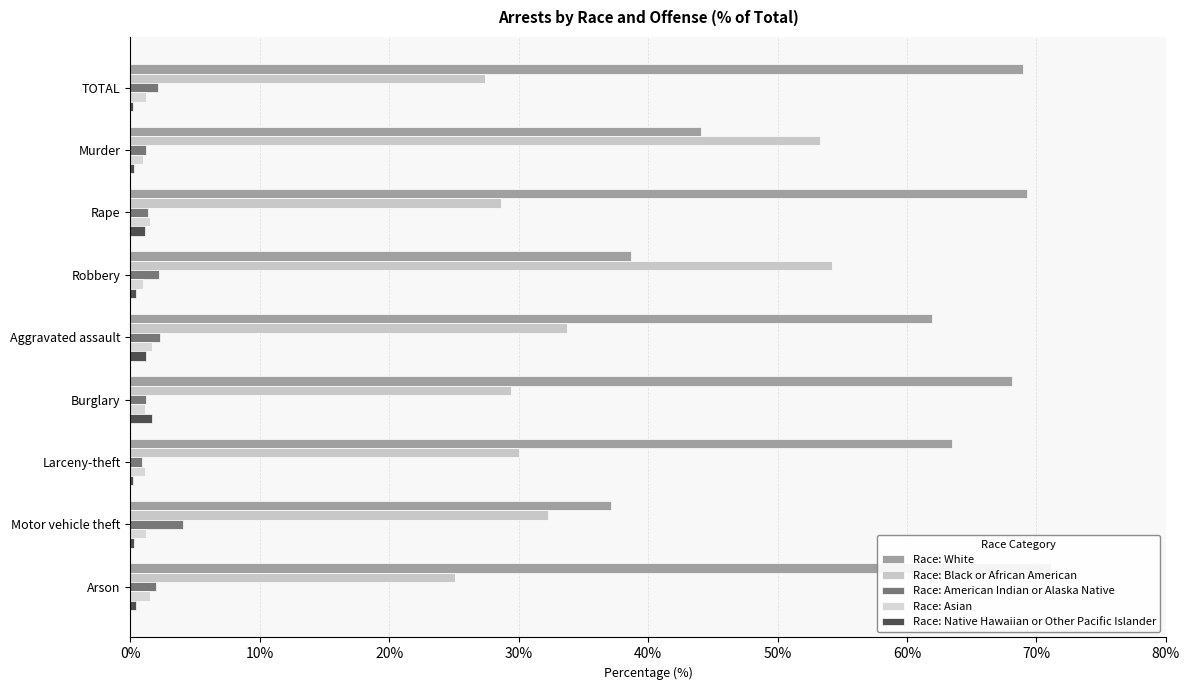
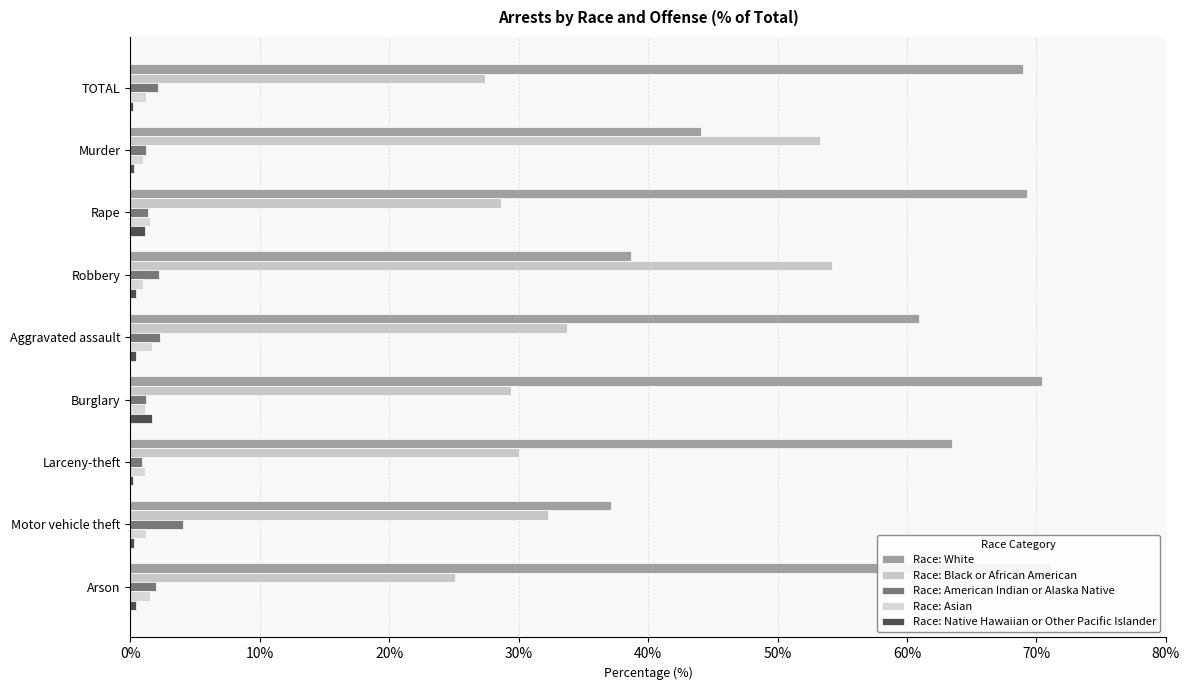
  {
    "Race: White": {
      "TOTAL": "69.0%",
      "Murder": "44.1%",
      "Rape": "69.3%",
      "Robbery": "38.7%",
-     "Aggravated assault": "61.9%",
-     "Burglary": "68.1%",
+     "Aggravated assault": "60.9%",
+     "Burglary": "70.4%",
      "Larceny-theft": "63.5%",
      "Motor vehicle theft": "37.1%"
    },
    "Race: American Indian or Alaska Native": {
      "TOTAL": "2.1%",
      "Murder": "1.2%",
      "Rape": "1.4%",
      "Robbery": "2.2%",
      "Aggravated assault": "2.3%",
      "Burglary": "1.2%",
      "Larceny-theft": "0.9%",
      "Motor vehicle theft": "4.1%",
      "Arson": "2.0%"
    },
    "Race: Native Hawaiian or Other Pacific Islander": {
      "TOTAL": "0.2%",
      "Murder": "0.3%",
      "Rape": "1.1%",
      "Robbery": "0.4%",
-     "Aggravated assault": "1.2%",
+     "Aggravated assault": "0.4%",
      "Burglary": "1.7%",
      "Larceny-theft": "0.2%",
      "Motor vehicle theft": "0.3%",
      "Arson": "0.4%"
    }
  }
